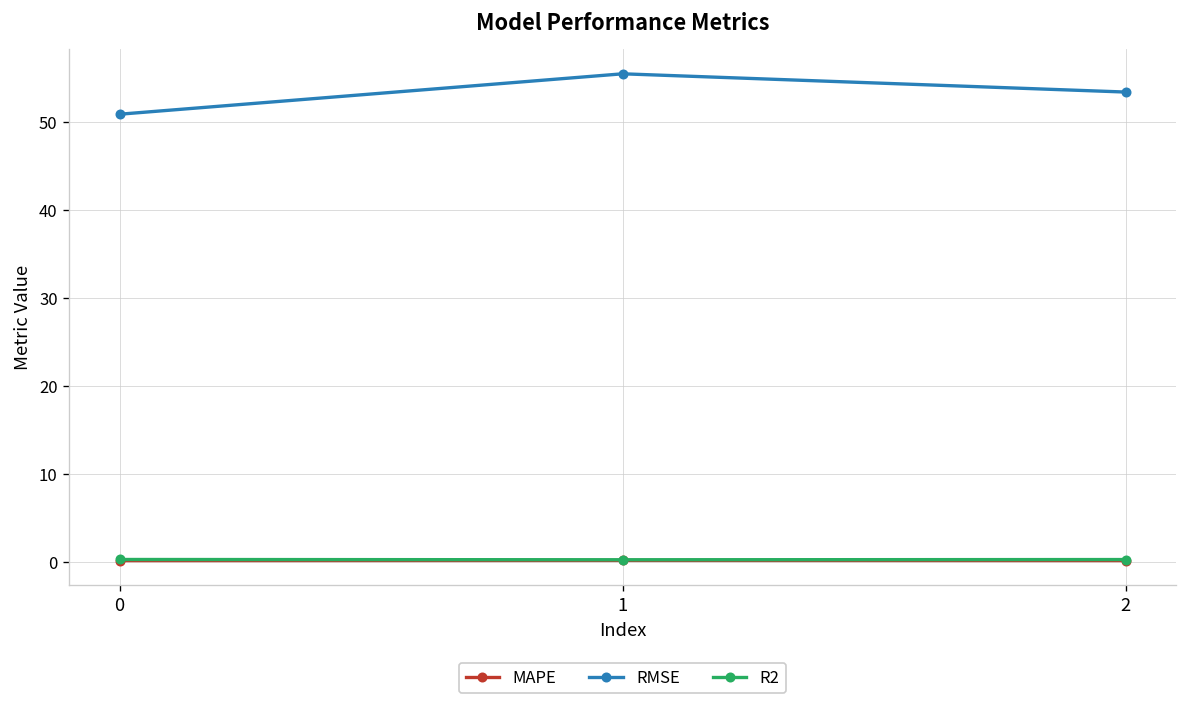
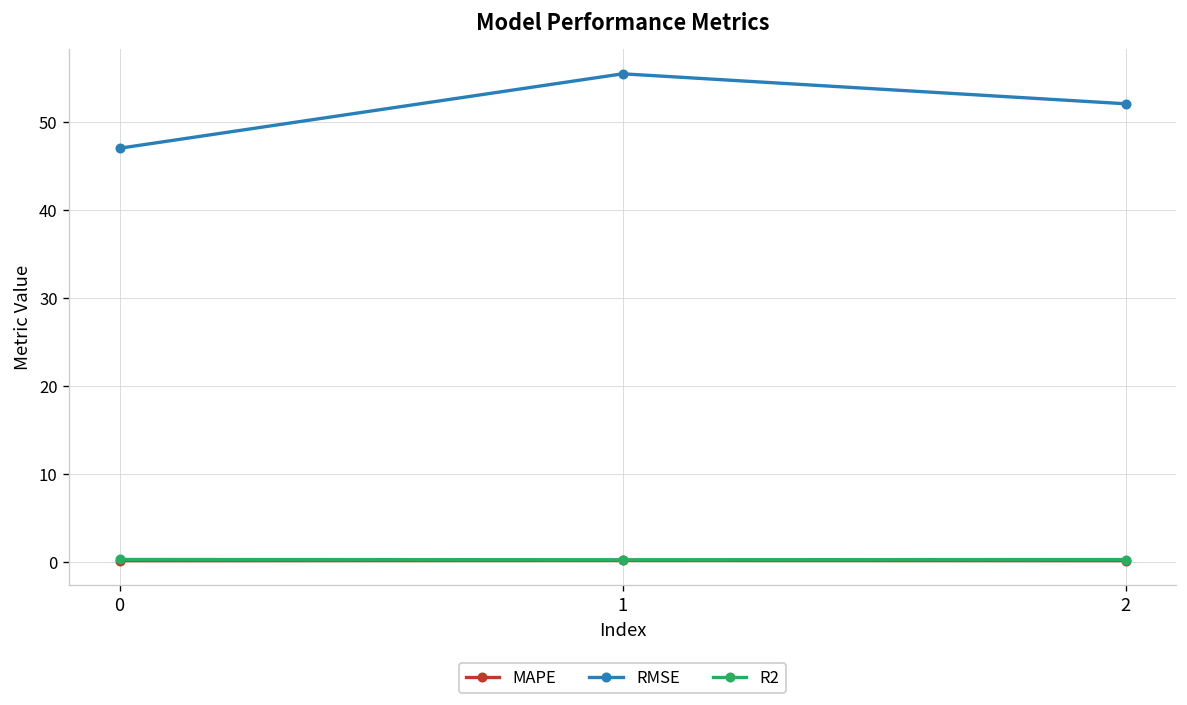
  {
    "RMSE": {
-     "0": 51,
+     "0": 47,
      "1": 55,
-     "2": 53
+     "2": 52
    }
  }
